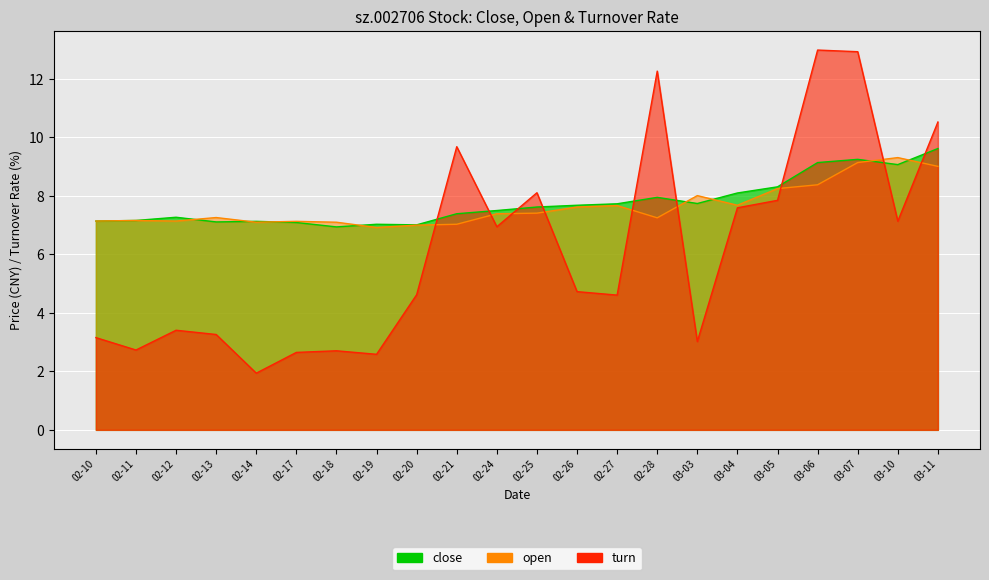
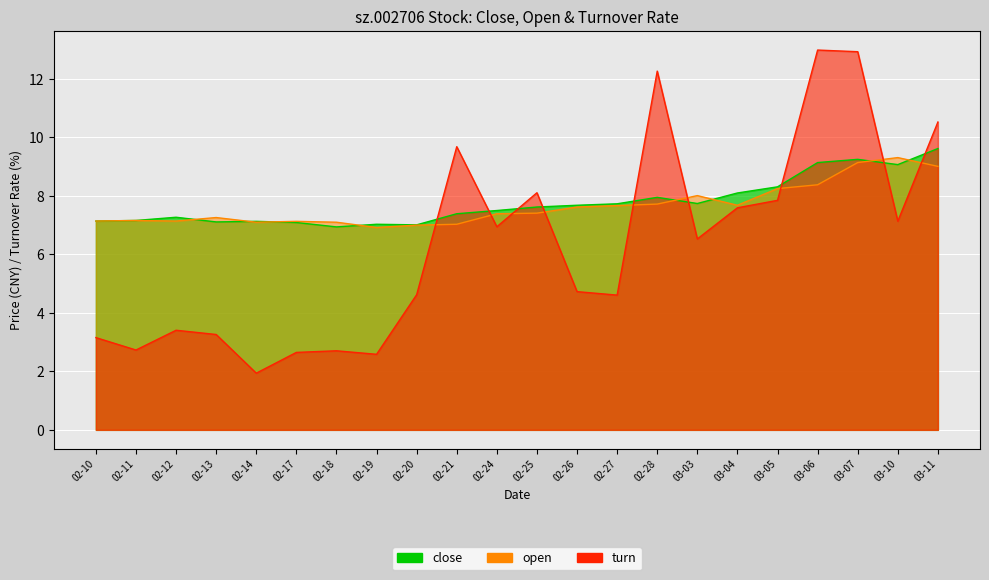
  {
    "close": {
      "02-12": 7.3,
      "02-13": 7.1,
      "02-18": 6.9,
      "02-19": 7.0,
      "02-21": 7.4,
      "02-24": 7.5,
      "02-25": 7.6,
      "02-28": 8.0,
      "03-03": 7.7,
      "03-04": 8.1,
      "03-06": 9.1,
      "03-07": 9.3,
      "03-10": 9.1,
      "03-11": 9.6
    },
    "open": {
      "02-12": 7.1,
      "02-13": 7.3,
      "02-18": 7.1,
      "02-19": 6.9,
      "02-21": 7.0,
      "02-24": 7.4,
      "02-25": 7.4,
-     "02-28": 7.3,
+     "02-28": 7.7,
      "03-03": 8.0,
      "03-04": 7.7,
      "03-06": 8.4,
      "03-07": 9.1,
      "03-10": 9.3,
      "03-11": 9.0
    },
    "turn": {
      "02-10": 3.2,
      "02-11": 2.7,
      "02-12": 3.4,
      "02-13": 3.3,
      "02-14": 1.9,
      "02-17": 2.6,
      "02-18": 2.7,
      "02-19": 2.6,
      "02-20": 4.6,
      "02-21": 9.7,
      "02-24": 6.9,
      "02-25": 8.1,
      "02-26": 4.7,
      "02-27": 4.6,
      "02-28": 12.3,
-     "03-03": 3.0,
+     "03-03": 6.5,
      "03-04": 7.6,
      "03-05": 7.8,
      "03-06": 13.0,
      "03-07": 12.9,
      "03-10": 7.1,
      "03-11": 10.5
    }
  }
